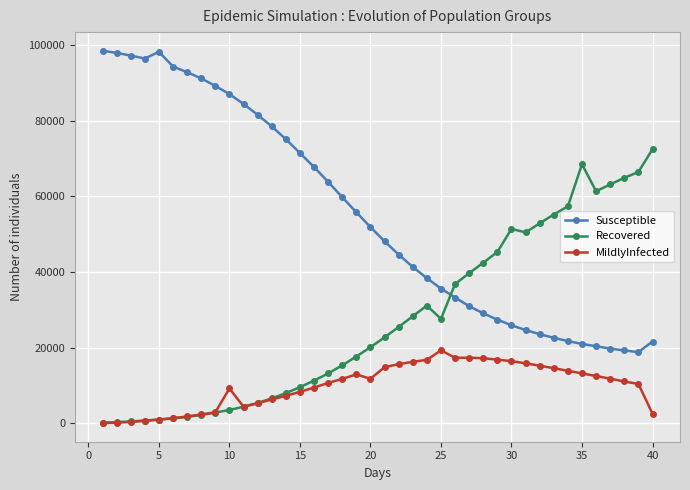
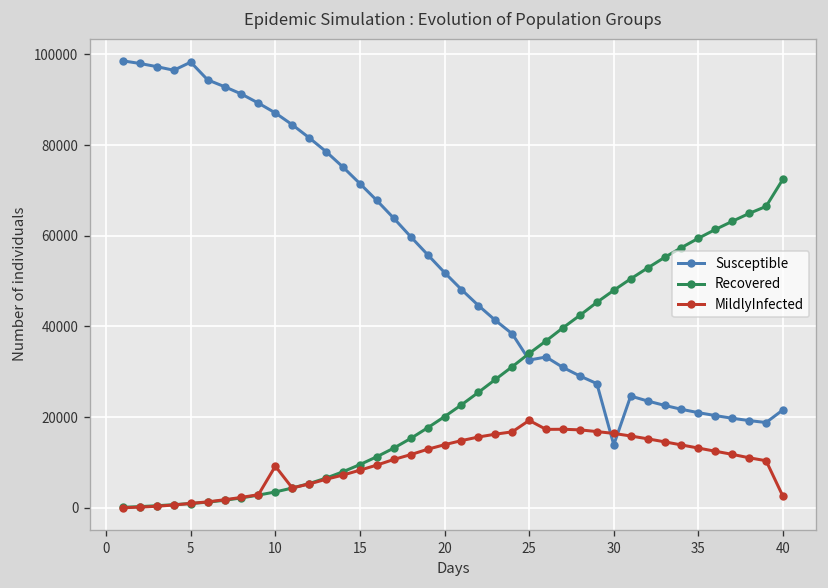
  {
    "Susceptible": {
      "5": 98000,
      "10": 87000,
      "15": 71000,
      "20": 52000,
-     "25": 36000,
-     "30": 26000,
+     "25": 33000,
+     "30": 14000,
      "35": 21000,
      "40": 22000
    },
    "Recovered": {
      "10": 4000,
      "15": 10000,
      "20": 20000,
-     "25": 28000,
-     "30": 51000,
-     "35": 69000,
+     "25": 34000,
+     "30": 48000,
+     "35": 59000,
      "40": 72000
    },
    "MildlyInfected": {
      "10": 9000,
      "15": 8000,
-     "20": 12000,
+     "20": 14000,
      "25": 19000,
      "30": 16000,
      "35": 13000,
      "40": 3000
    }
  }
